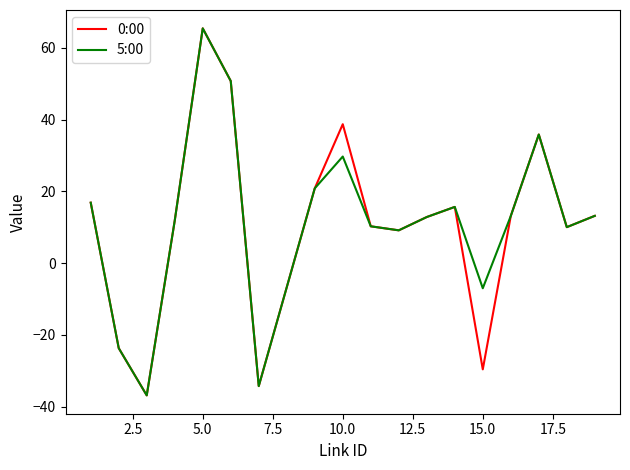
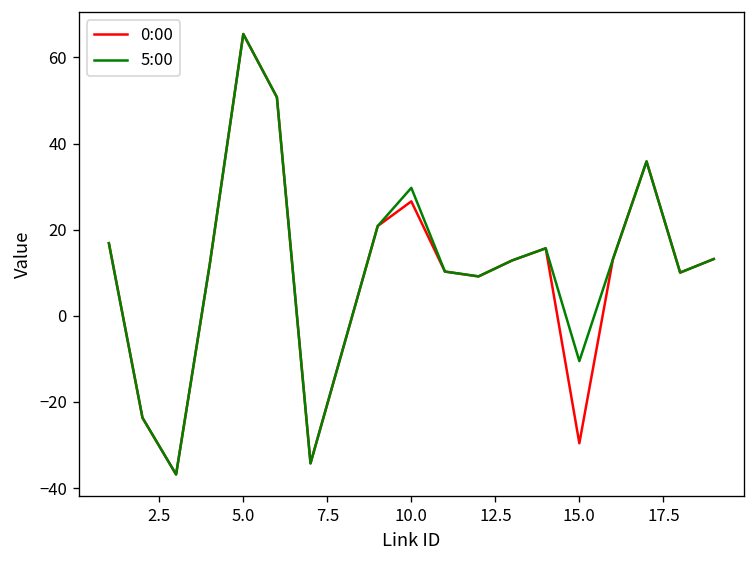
  {
    "0:00": {
-     "10.0": 39,
+     "10.0": 27,
      "15.0": -30
    },
    "5:00": {
      "10.0": 30,
-     "15.0": -7
+     "15.0": -11
    }
  }
